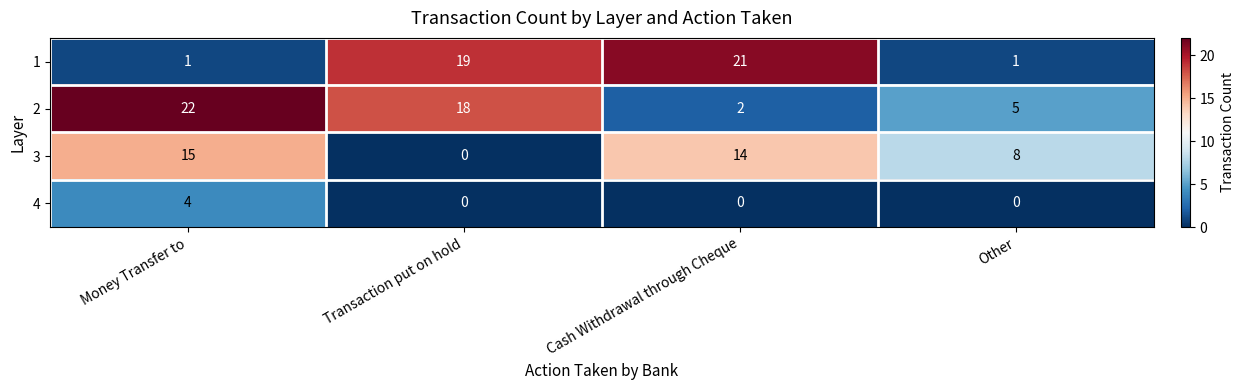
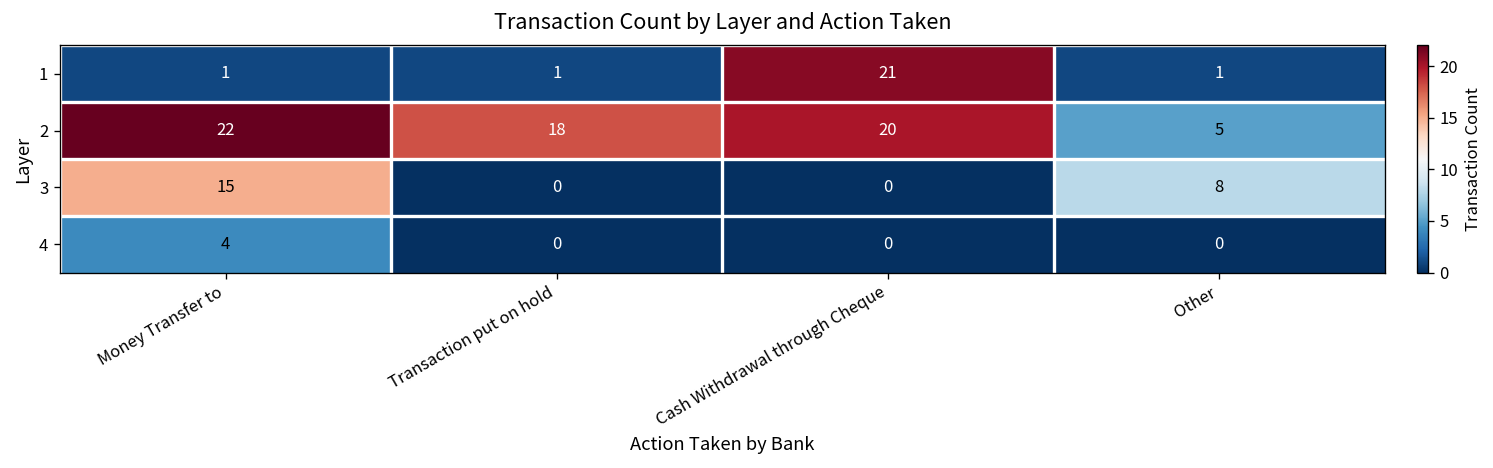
  {
    "1": {
      "Money Transfer to": 1,
-     "Transaction put on hold": 19,
+     "Transaction put on hold": 1,
      "Cash Withdrawal through Cheque": 21,
      "Other": 1
    },
    "2": {
      "Money Transfer to": 22,
      "Transaction put on hold": 18,
-     "Cash Withdrawal through Cheque": 2,
+     "Cash Withdrawal through Cheque": 20,
      "Other": 5
    },
    "3": {
      "Money Transfer to": 15,
      "Transaction put on hold": 0,
-     "Cash Withdrawal through Cheque": 14,
+     "Cash Withdrawal through Cheque": 0,
      "Other": 8
    },
    "4": {
      "Money Transfer to": 4,
      "Transaction put on hold": 0,
      "Cash Withdrawal through Cheque": 0,
      "Other": 0
    }
  }
